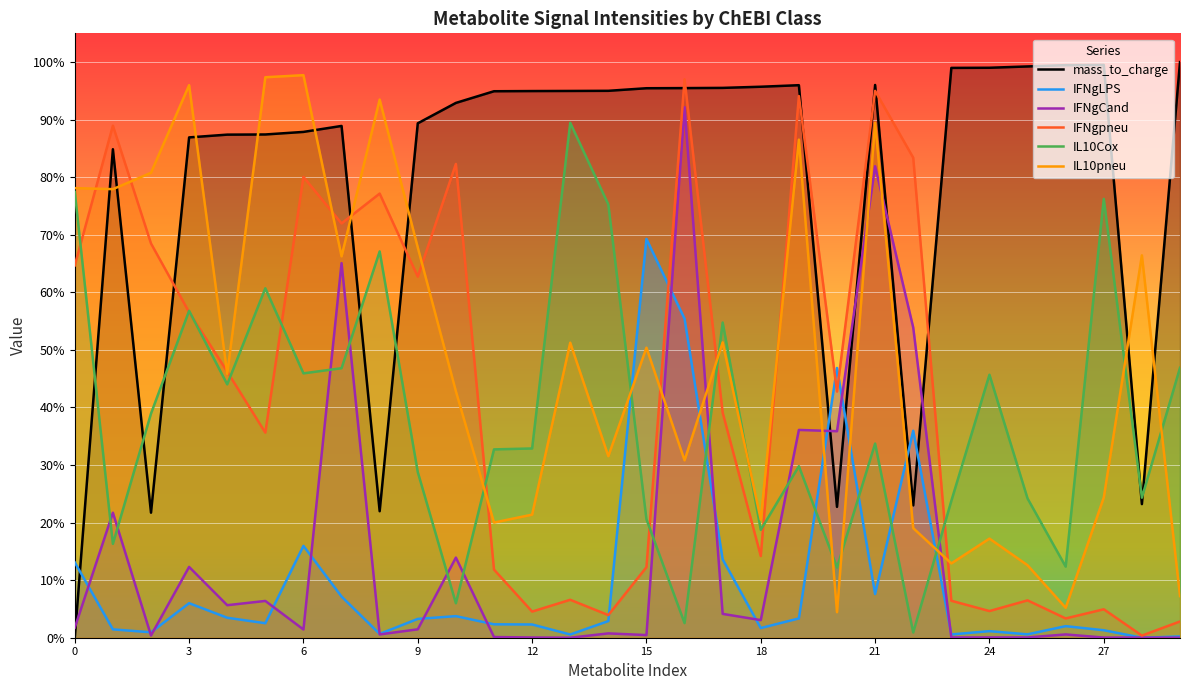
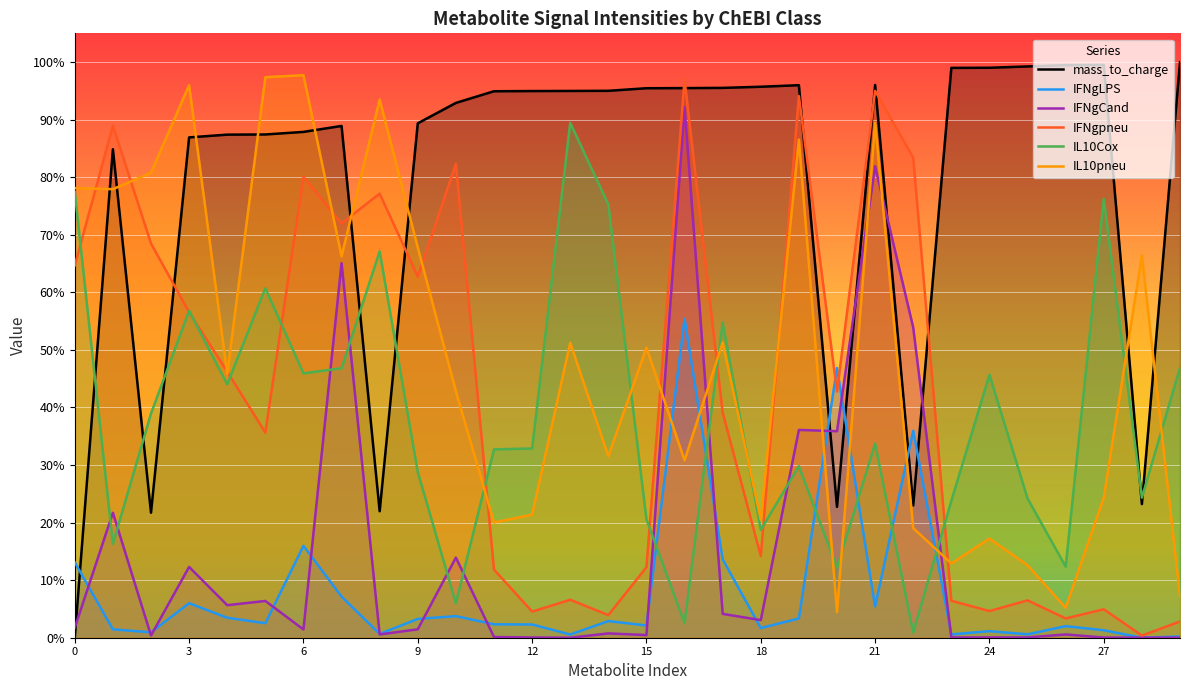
  {
    "mass_to_charge": {
      "0": "0%",
      "3": "87%",
      "6": "88%",
      "9": "89%",
      "12": "95%",
      "15": "95%",
      "18": "96%",
      "21": "96%",
      "24": "99%"
    },
    "IFNgLPS": {
      "0": "13%",
      "3": "6%",
      "6": "16%",
      "9": "3%",
      "12": "2%",
-     "15": "69%",
+     "15": "2%",
      "18": "2%",
-     "21": "8%",
+     "21": "5%",
      "24": "1%",
      "27": "1%"
    },
    "IFNgCand": {
      "0": "2%",
      "3": "12%",
      "6": "1%",
      "9": "1%",
      "12": "0%",
      "15": "0%",
      "18": "3%",
      "21": "82%",
      "24": "0%",
      "27": "0%"
    },
    "IFNgpneu": {
      "0": "65%",
      "6": "80%",
      "9": "63%",
      "12": "5%",
      "15": "12%",
      "18": "14%",
      "21": "95%",
      "24": "5%",
      "27": "5%"
    },
    "IL10Cox": {
      "0": "77%",
      "6": "46%",
      "9": "29%",
      "12": "33%",
      "15": "21%",
      "18": "19%",
      "21": "34%",
      "24": "46%",
      "27": "76%"
    },
    "IL10pneu": {
      "0": "78%",
      "3": "96%",
      "6": "98%",
      "9": "68%",
      "12": "21%",
      "15": "50%",
      "18": "21%",
      "21": "89%",
      "24": "17%",
      "27": "24%"
    }
  }
